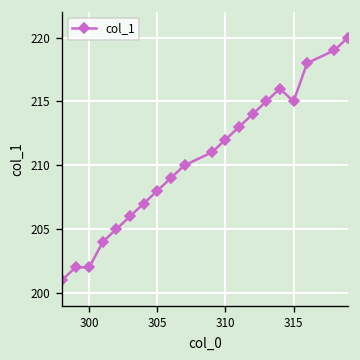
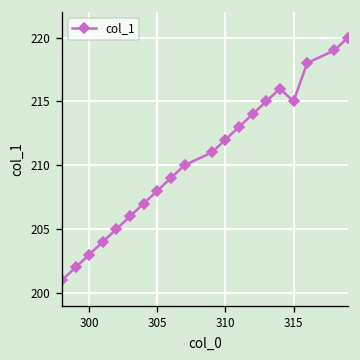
  {
-   "300": 202,
+   "300": 203,
    "305": 208,
    "310": 212,
    "315": 215
  }
